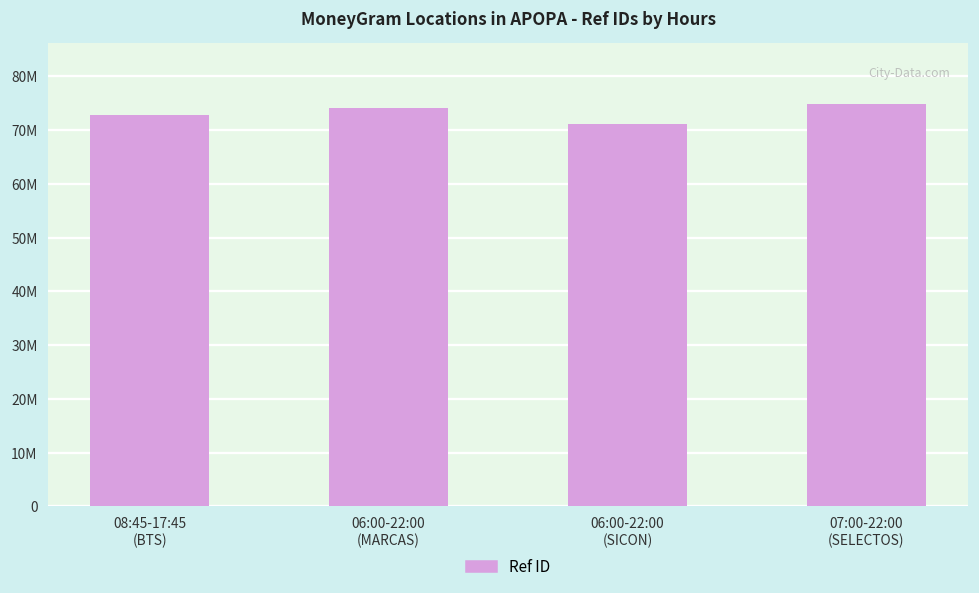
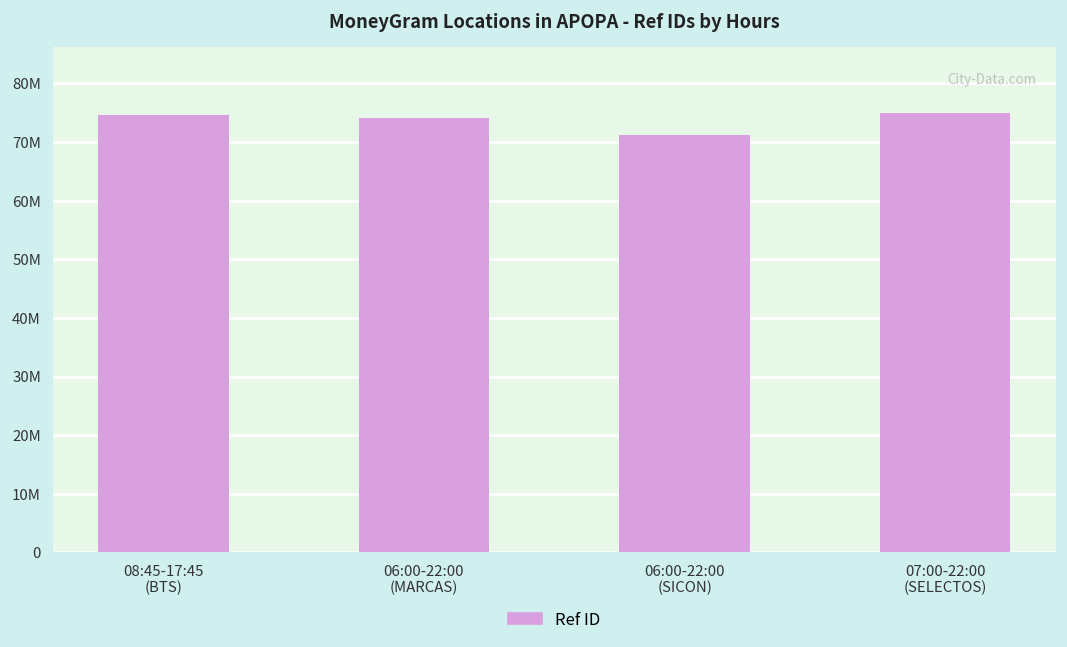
  {
-   "08:45-17:45 (BTS)": 73000000,
+   "08:45-17:45 (BTS)": 75000000,
    "06:00-22:00 (MARCAS)": 74000000,
    "06:00-22:00 (SICON)": 71000000,
    "07:00-22:00 (SELECTOS)": 75000000
  }
